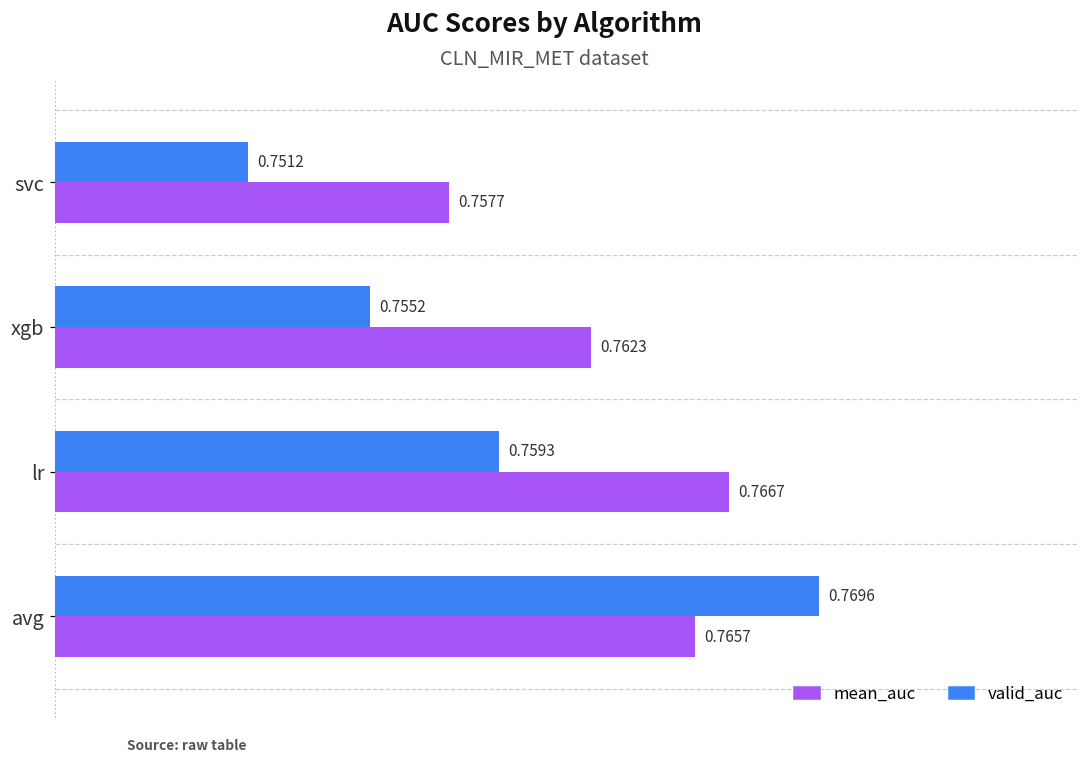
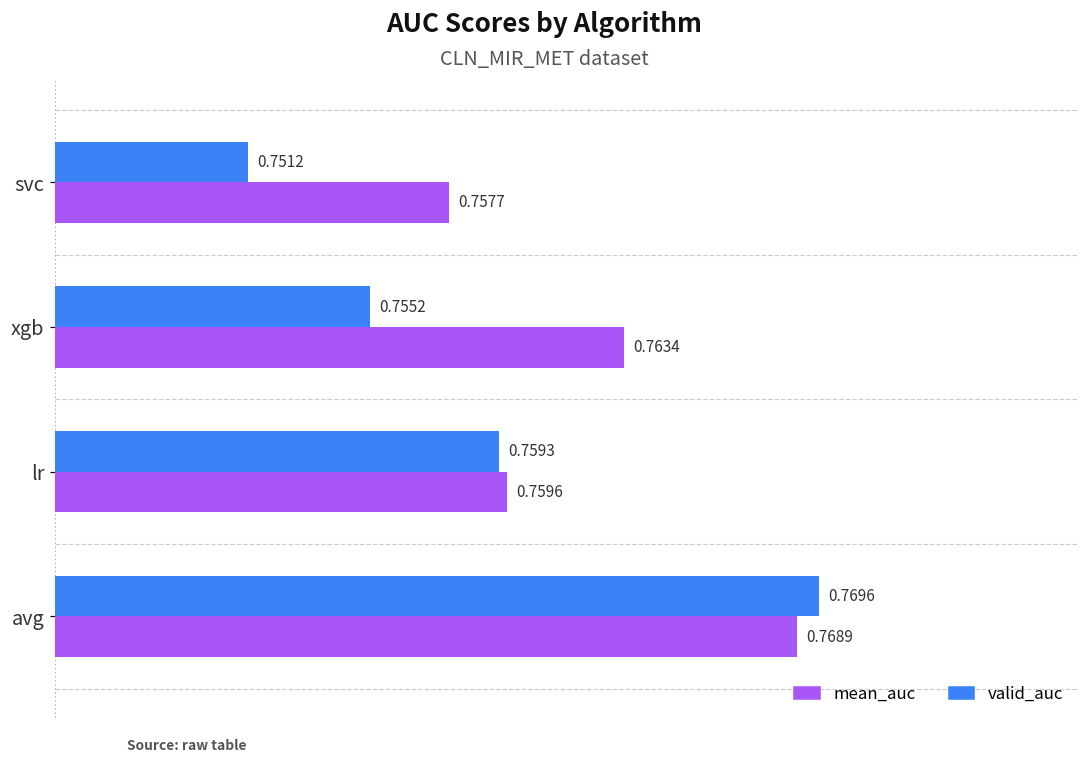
  {
    "mean_auc": {
      "svc": 0.7577,
-     "xgb": 0.7623,
-     "lr": 0.7667,
-     "avg": 0.7657
+     "xgb": 0.7634,
+     "lr": 0.7596,
+     "avg": 0.7689
    },
    "valid_auc": {
      "svc": 0.7512,
      "xgb": 0.7552,
      "lr": 0.7593,
      "avg": 0.7696
    }
  }
